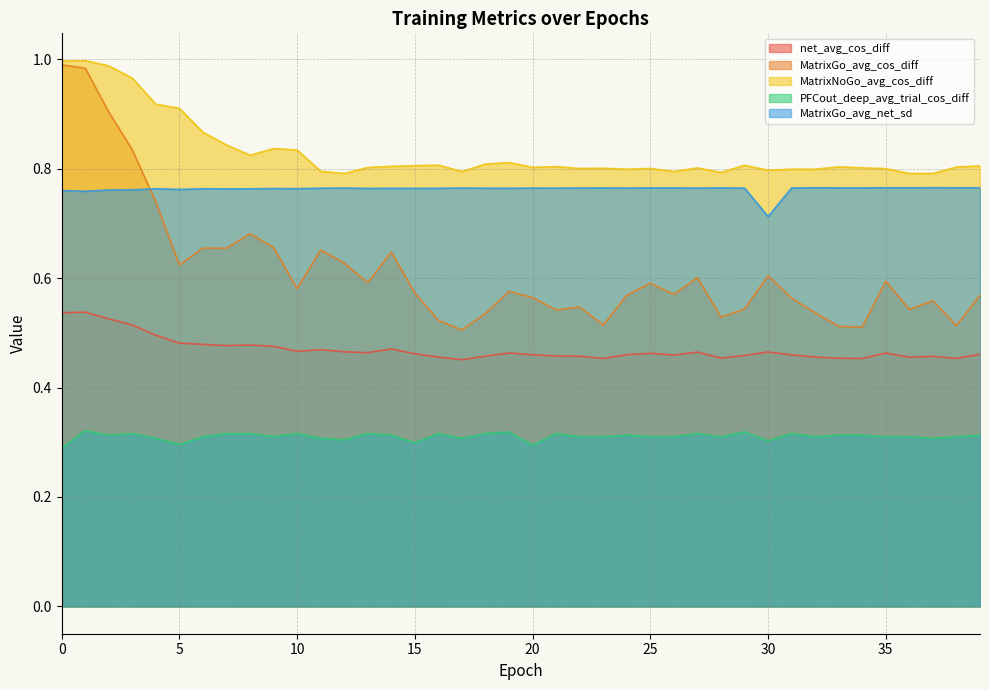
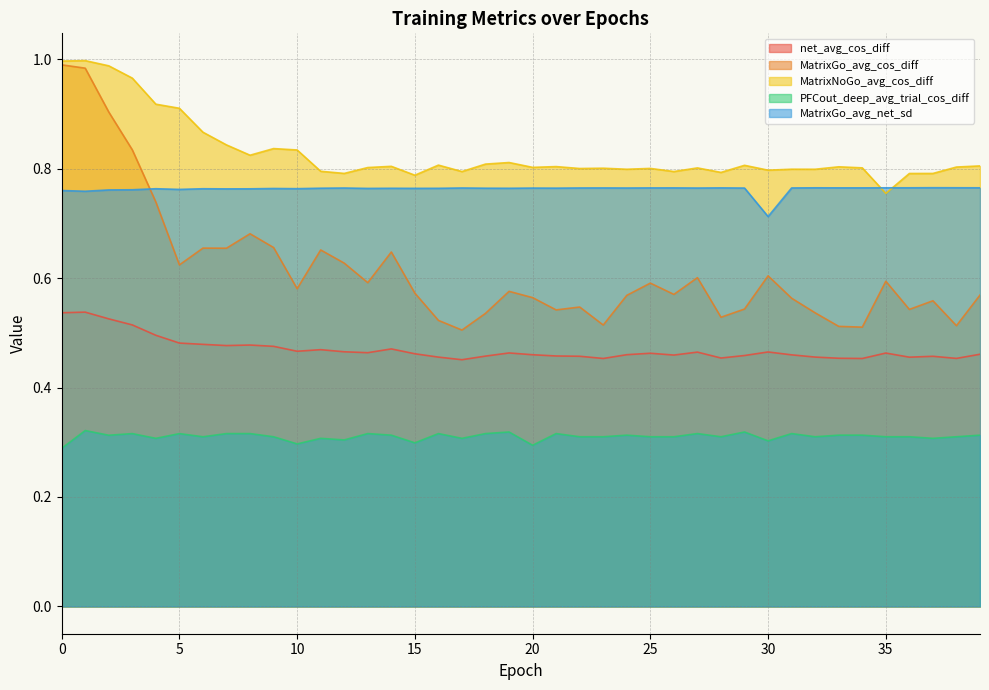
  {
    "MatrixNoGo_avg_cos_diff": {
      "0": 1.00,
      "5": 0.91,
      "10": 0.83,
-     "15": 0.81,
+     "15": 0.79,
      "20": 0.80,
      "25": 0.80,
      "30": 0.80,
-     "35": 0.80
+     "35": 0.75
    },
    "PFCout_deep_avg_trial_cos_diff": {
      "0": 0.29,
-     "5": 0.30,
-     "10": 0.32,
+     "5": 0.32,
+     "10": 0.30,
      "15": 0.30,
      "20": 0.29,
      "25": 0.31,
      "30": 0.30,
      "35": 0.31
    },
    "MatrixGo_avg_net_sd": {
      "0": 0.76,
      "5": 0.76,
      "10": 0.76,
      "15": 0.76,
      "20": 0.76,
      "25": 0.76,
      "30": 0.71,
      "35": 0.77
    }
  }
